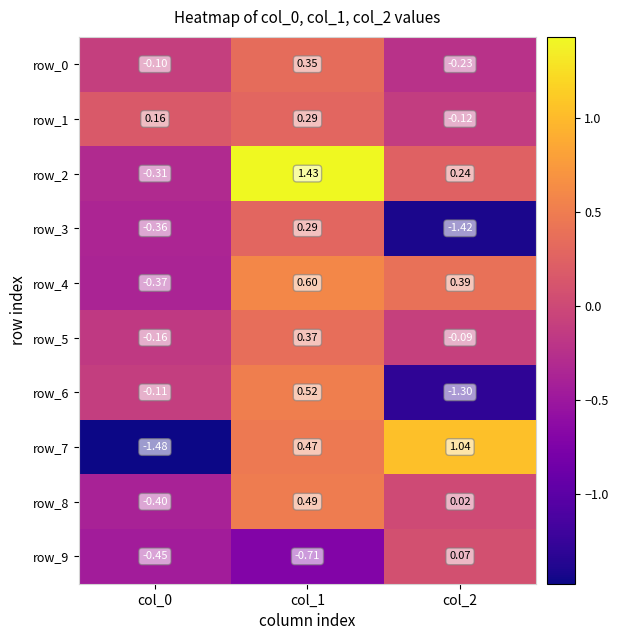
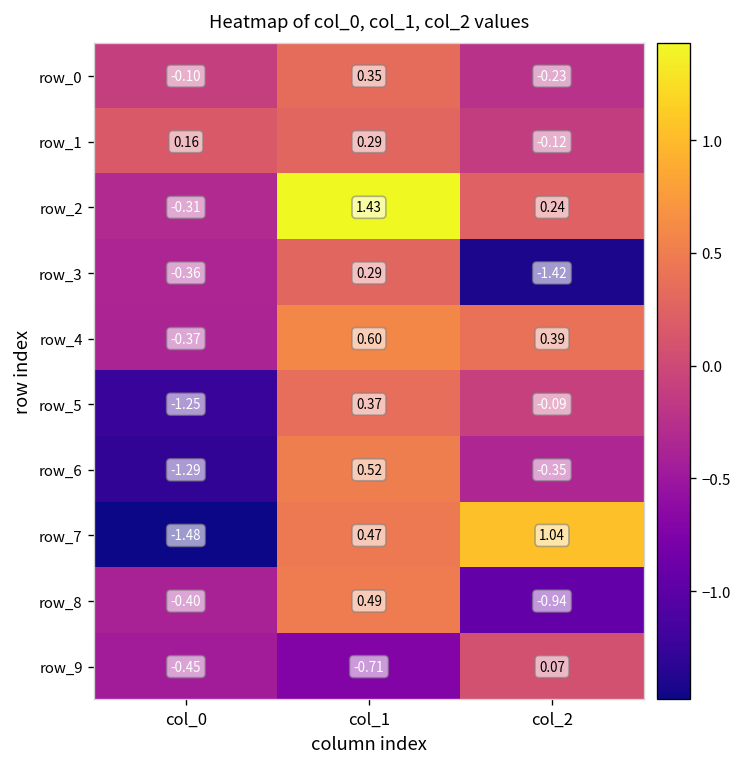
  {
    "row_5": {
-     "col_0": -0.16
+     "col_0": -1.25
    },
    "row_6": {
-     "col_0": -0.11,
-     "col_2": -1.30
+     "col_0": -1.29,
+     "col_2": -0.35
    },
    "row_8": {
-     "col_2": 0.02
+     "col_2": -0.94
    }
  }
